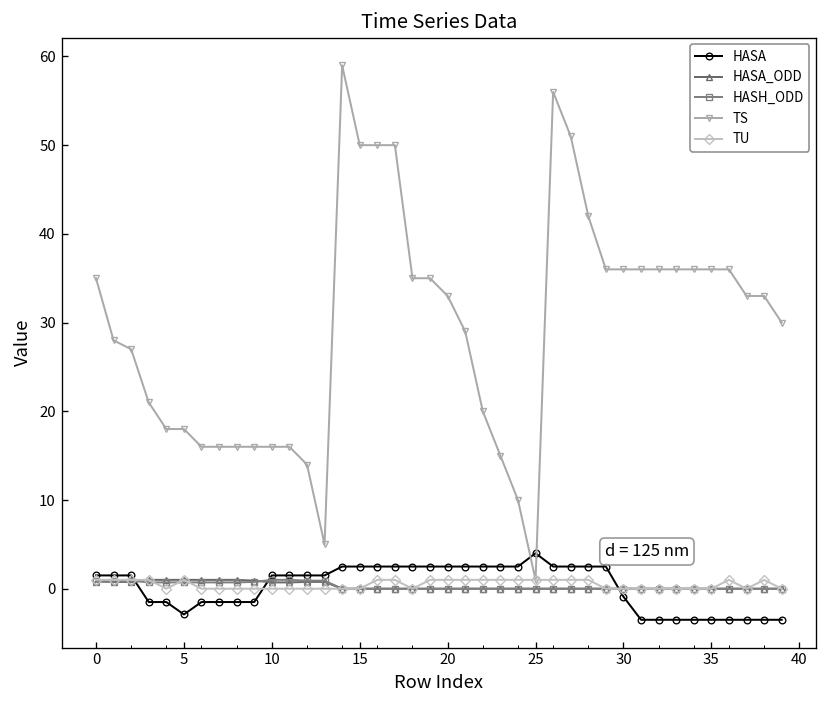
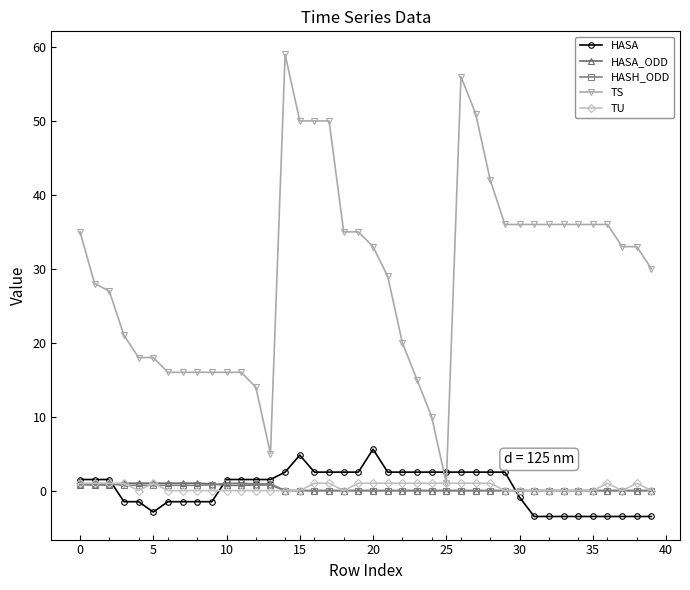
  {
    "HASA": {
      "0": 2,
      "5": -3,
      "10": 2,
-     "15": 3,
-     "20": 3,
-     "25": 4,
+     "15": 5,
+     "20": 6,
+     "25": 3,
      "30": -1,
      "35": -4
    }
  }
